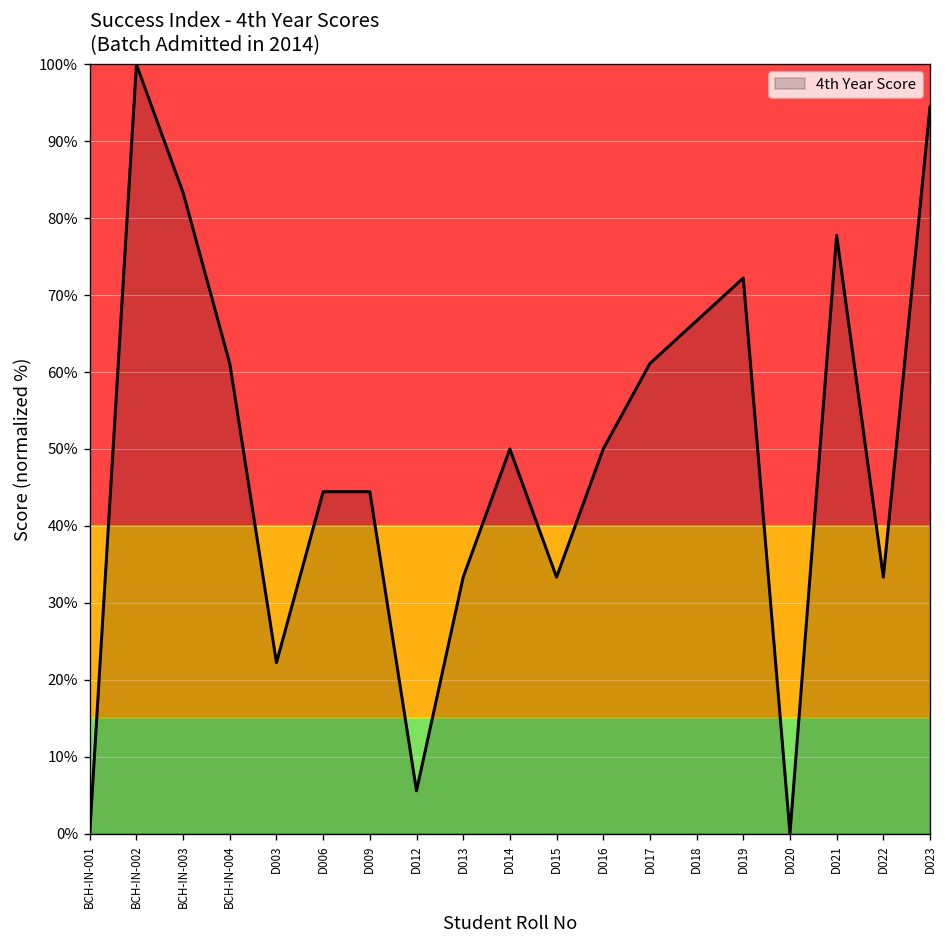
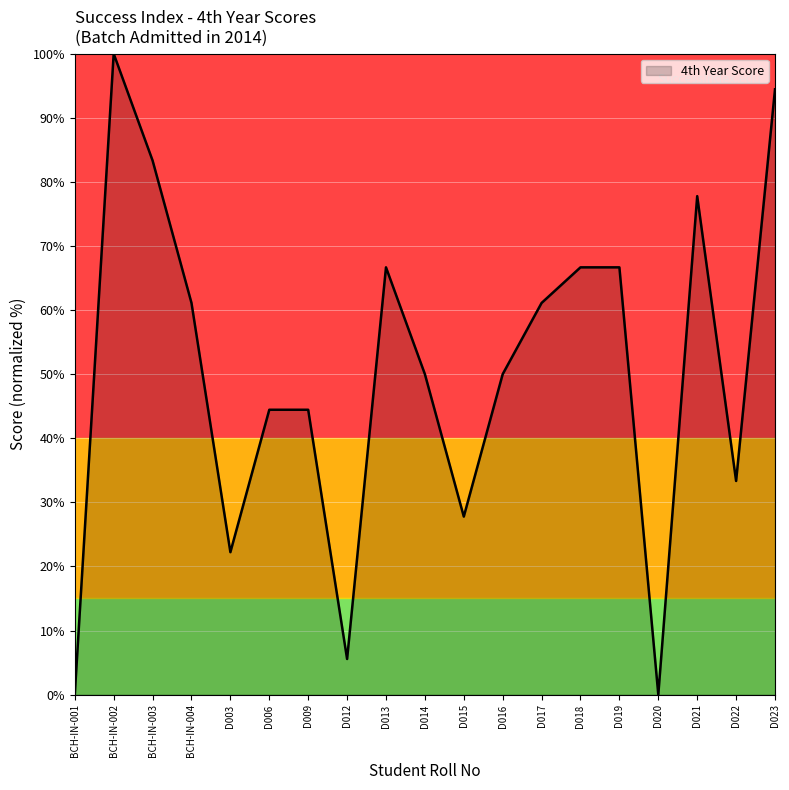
  {
    "BCH-IN-001": "0%",
    "BCH-IN-002": "100%",
    "BCH-IN-003": "83%",
    "BCH-IN-004": "61%",
    "D003": "22%",
    "D006": "44%",
    "D009": "44%",
    "D012": "6%",
-   "D013": "33%",
+   "D013": "67%",
    "D014": "50%",
-   "D015": "33%",
+   "D015": "28%",
    "D016": "50%",
    "D017": "61%",
    "D018": "67%",
-   "D019": "72%",
+   "D019": "67%",
    "D020": "0%",
    "D021": "78%",
    "D022": "33%",
    "D023": "94%"
  }
